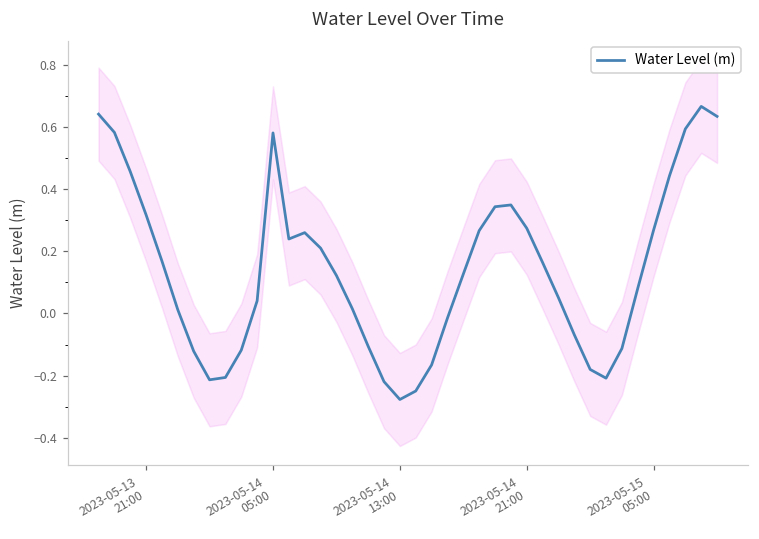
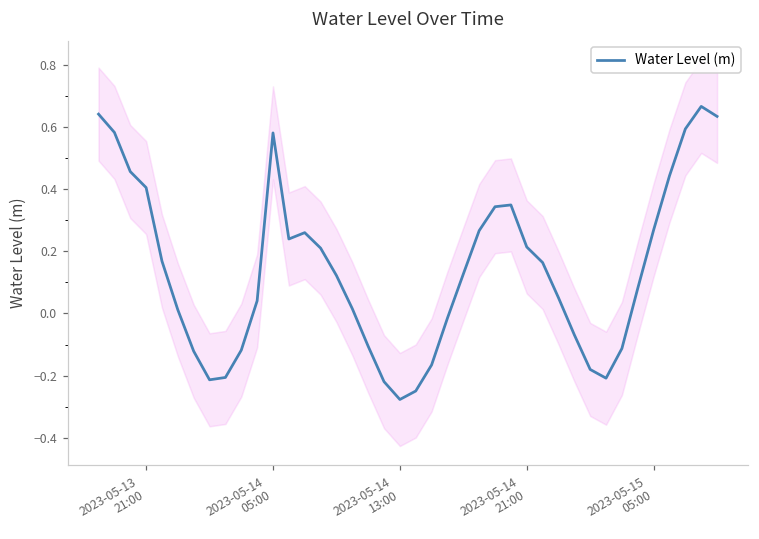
  {
    "Water Level (m)": {
-     "2023-05-13 21:00": 0.32,
+     "2023-05-13 21:00": 0.41,
      "2023-05-14 05:00": 0.58,
      "2023-05-14 13:00": -0.28,
-     "2023-05-14 21:00": 0.27,
+     "2023-05-14 21:00": 0.21,
      "2023-05-15 05:00": 0.27
    }
  }
